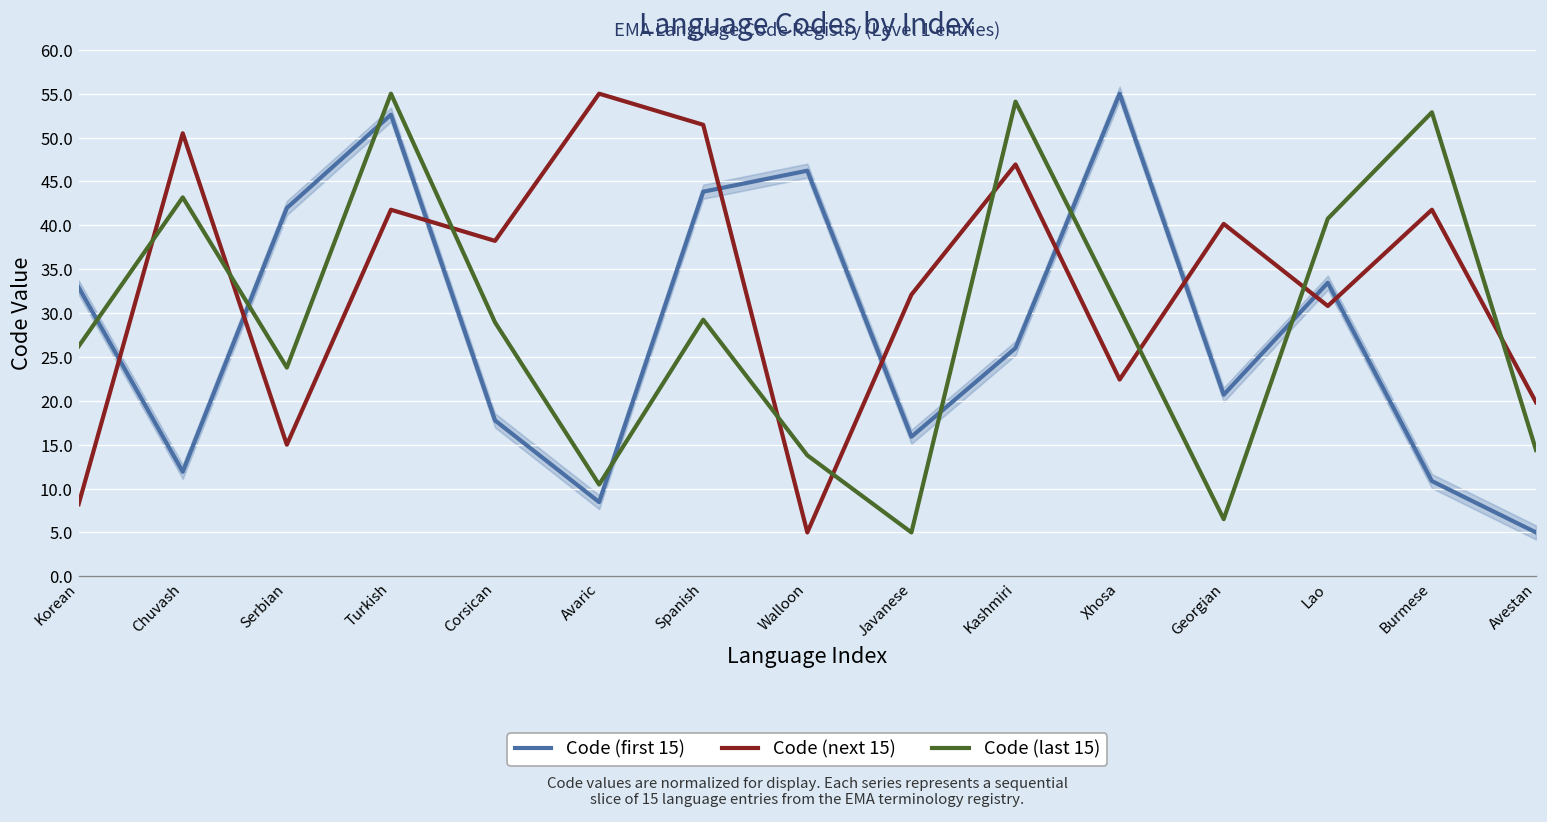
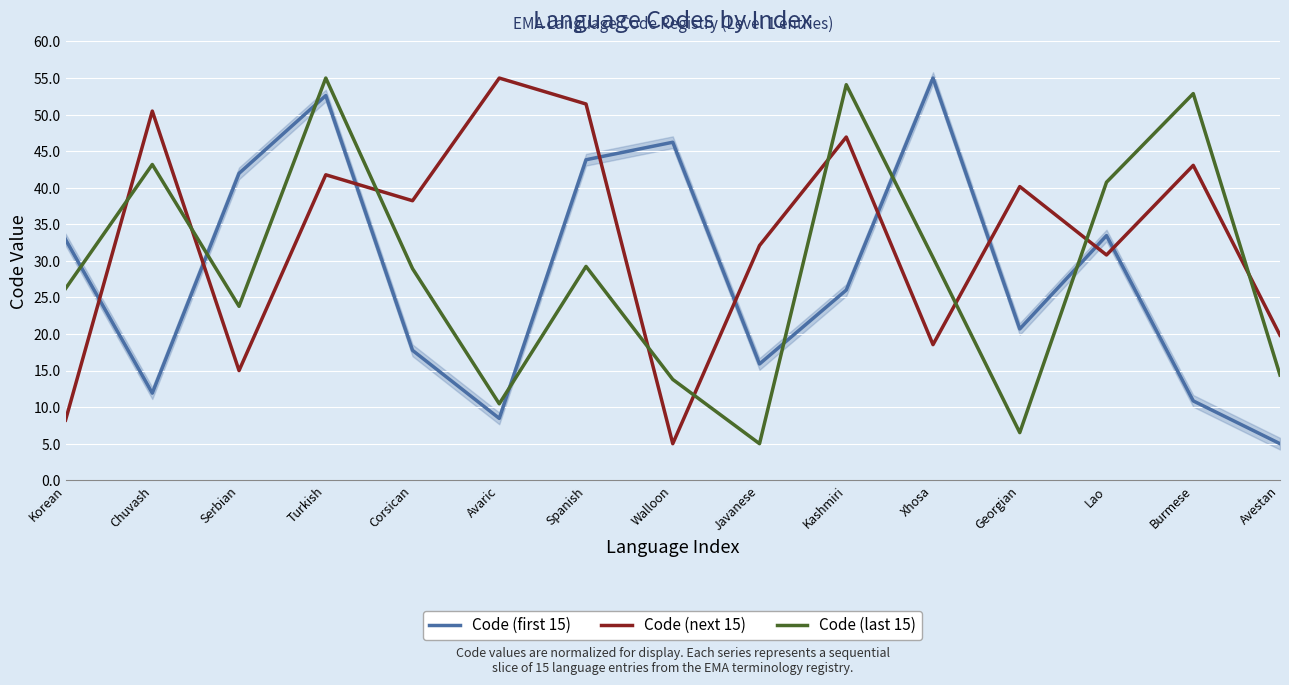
  {
    "Code (next 15)": {
      "Korean": 8,
      "Chuvash": 50,
      "Serbian": 15,
      "Turkish": 42,
      "Corsican": 38,
      "Avaric": 55,
      "Spanish": 51,
      "Walloon": 5,
      "Javanese": 32,
      "Kashmiri": 47,
-     "Xhosa": 22,
+     "Xhosa": 19,
      "Georgian": 40,
      "Lao": 31,
-     "Burmese": 42,
+     "Burmese": 43,
      "Avestan": 20
    },
    "Code (last 15)": {
      "Korean": 26,
      "Chuvash": 43,
      "Serbian": 24,
      "Turkish": 55,
      "Corsican": 29,
      "Avaric": 10,
      "Spanish": 29,
      "Walloon": 14,
      "Javanese": 5,
      "Kashmiri": 54,
      "Xhosa": 30,
      "Georgian": 7,
      "Lao": 41,
      "Burmese": 53,
      "Avestan": 14
    }
  }
